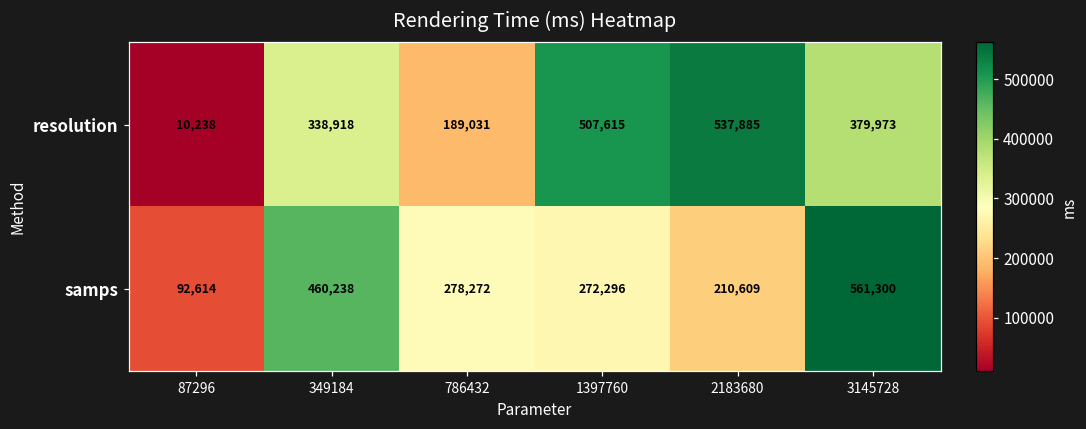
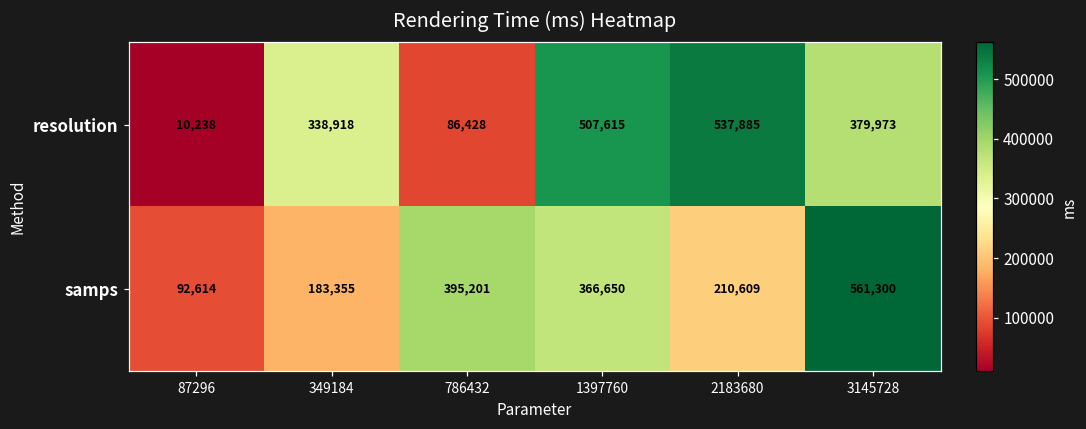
  {
    "resolution": {
      "87296": "10,238",
      "349184": "338,918",
-     "786432": "189,031",
+     "786432": "86,428",
      "1397760": "507,615",
      "2183680": "537,885",
      "3145728": "379,973"
    },
    "samps": {
      "87296": "92,614",
-     "349184": "460,238",
-     "786432": "278,272",
-     "1397760": "272,296",
+     "349184": "183,355",
+     "786432": "395,201",
+     "1397760": "366,650",
      "2183680": "210,609",
      "3145728": "561,300"
    }
  }
